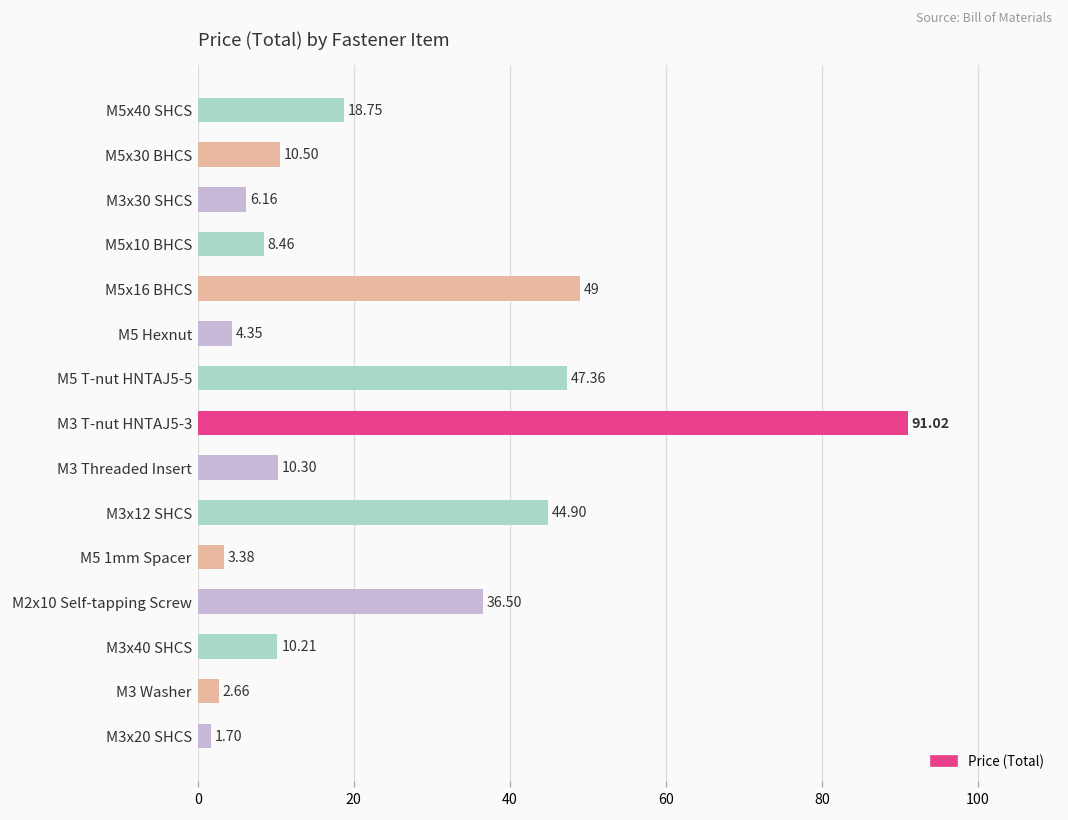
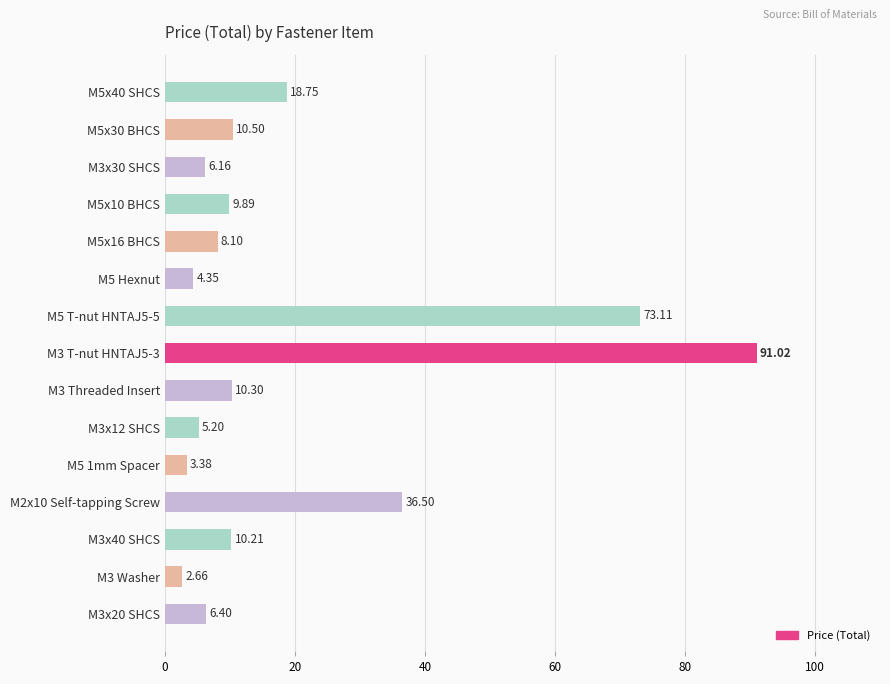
  {
    "M5x40 SHCS": 18.75,
    "M5x30 BHCS": 10.50,
    "M3x30 SHCS": 6.16,
-   "M5x10 BHCS": 8.46,
-   "M5x16 BHCS": 49,
+   "M5x10 BHCS": 9.89,
+   "M5x16 BHCS": 8.10,
    "M5 Hexnut": 4.35,
-   "M5 T-nut HNTAJ5-5": 47.36,
+   "M5 T-nut HNTAJ5-5": 73.11,
    "M3 T-nut HNTAJ5-3": 91.02,
    "M3 Threaded Insert": 10.30,
-   "M3x12 SHCS": 44.90,
+   "M3x12 SHCS": 5.20,
    "M5 1mm Spacer": 3.38,
    "M2x10 Self-tapping Screw": 36.50,
    "M3x40 SHCS": 10.21,
    "M3 Washer": 2.66,
-   "M3x20 SHCS": 1.70
+   "M3x20 SHCS": 6.40
  }
